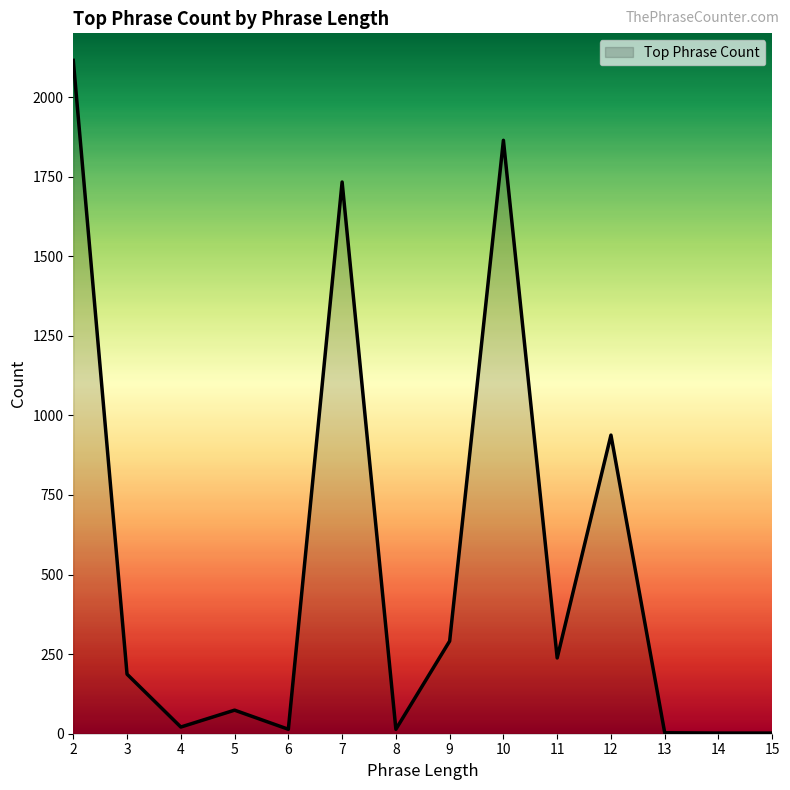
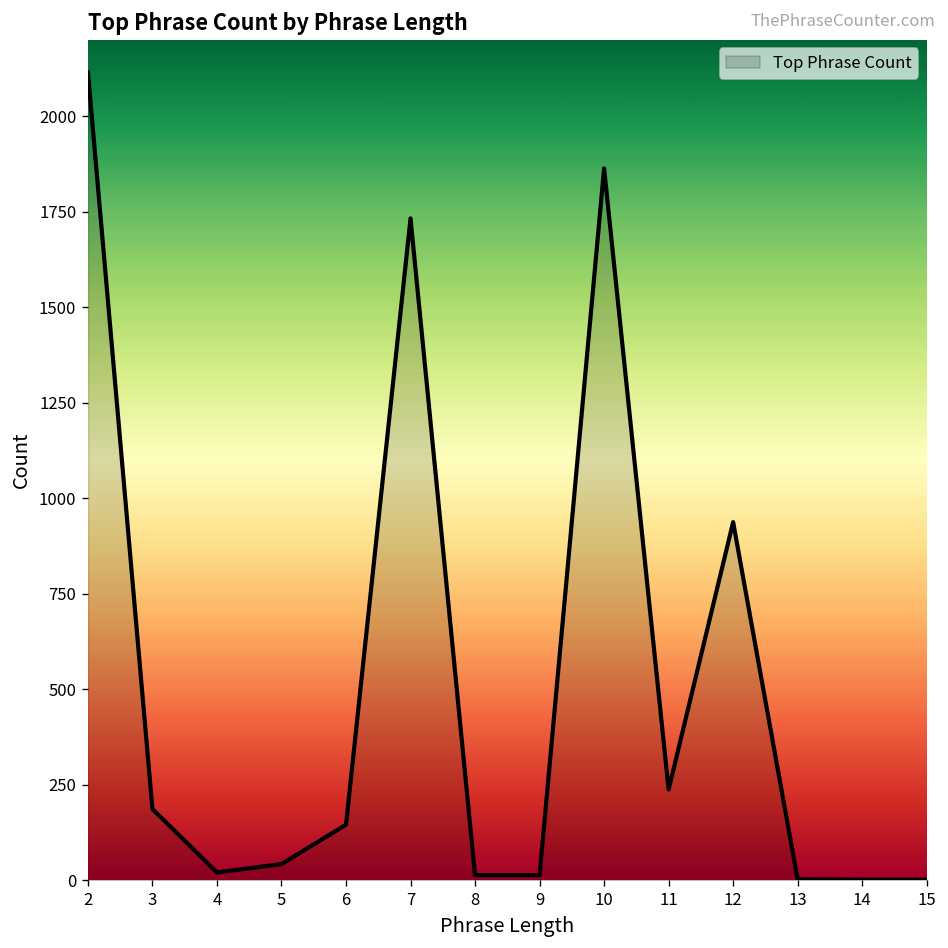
  {
    "2": 2120,
    "3": 190,
    "4": 20,
-   "5": 70,
-   "6": 10,
+   "5": 40,
+   "6": 150,
    "7": 1730,
    "8": 10,
-   "9": 290,
+   "9": 10,
    "10": 1860,
    "11": 240,
    "12": 940,
    "13": 0,
    "14": 0,
    "15": 0
  }
